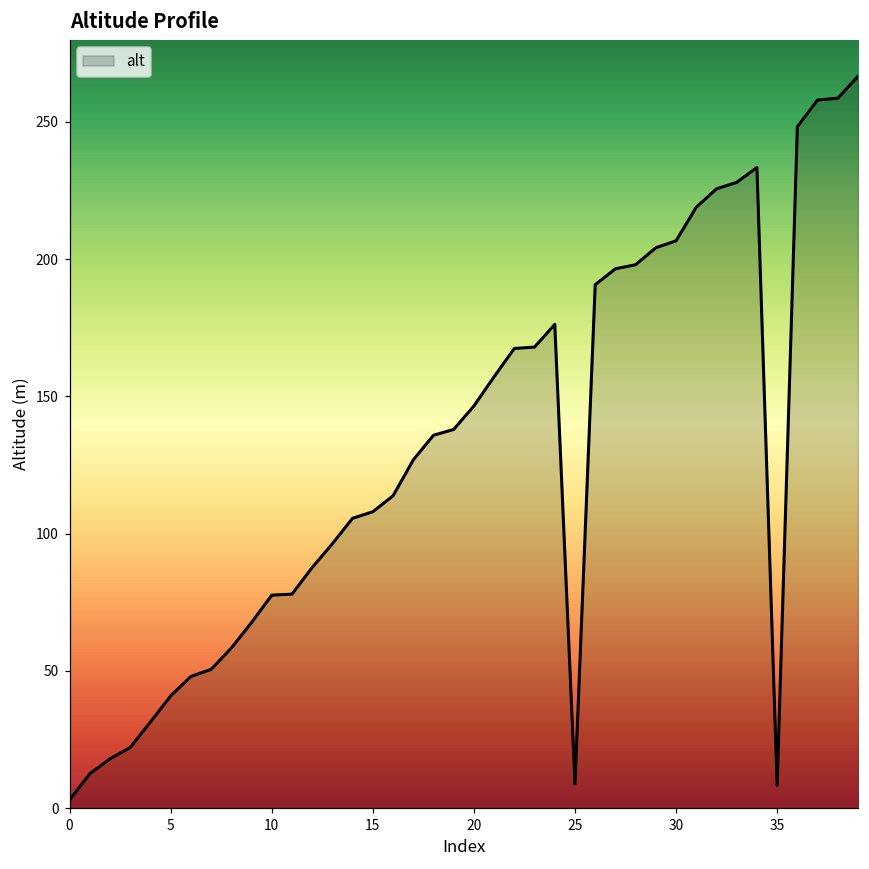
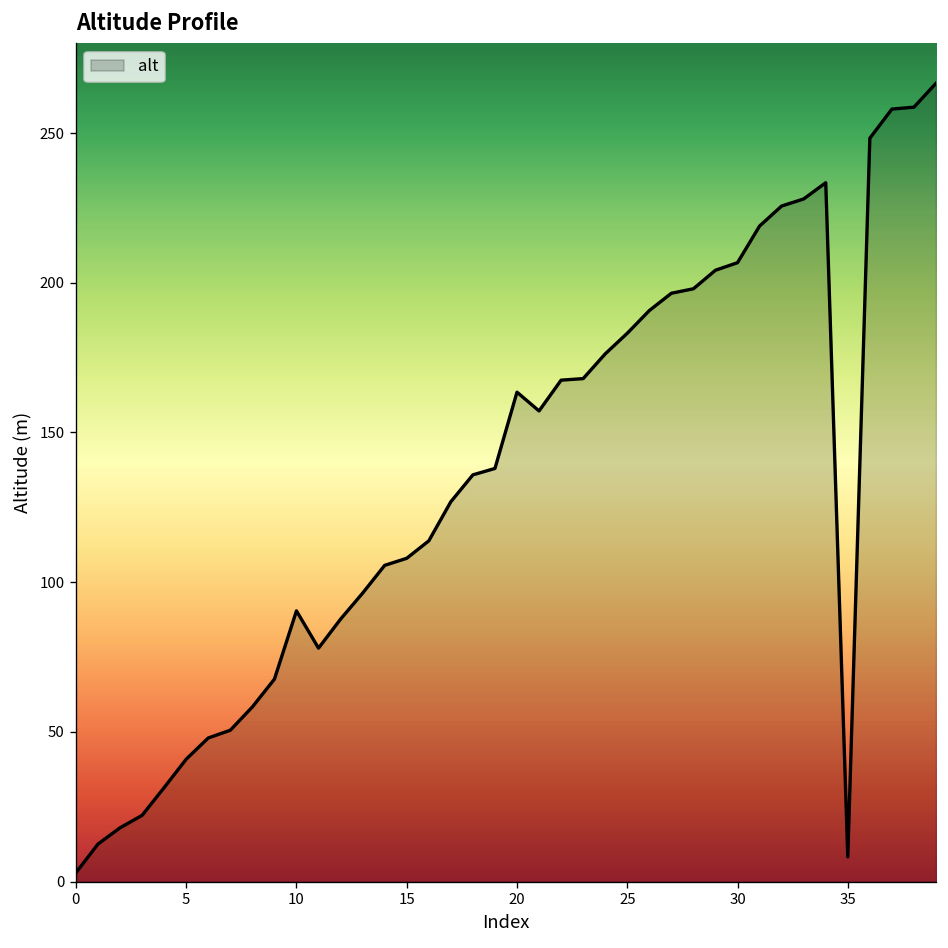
  {
    "0": 3,
    "5": 41,
-   "10": 78,
+   "10": 90,
    "15": 108,
-   "20": 147,
-   "25": 9,
+   "20": 163,
+   "25": 183,
    "30": 207,
    "35": 8
  }
